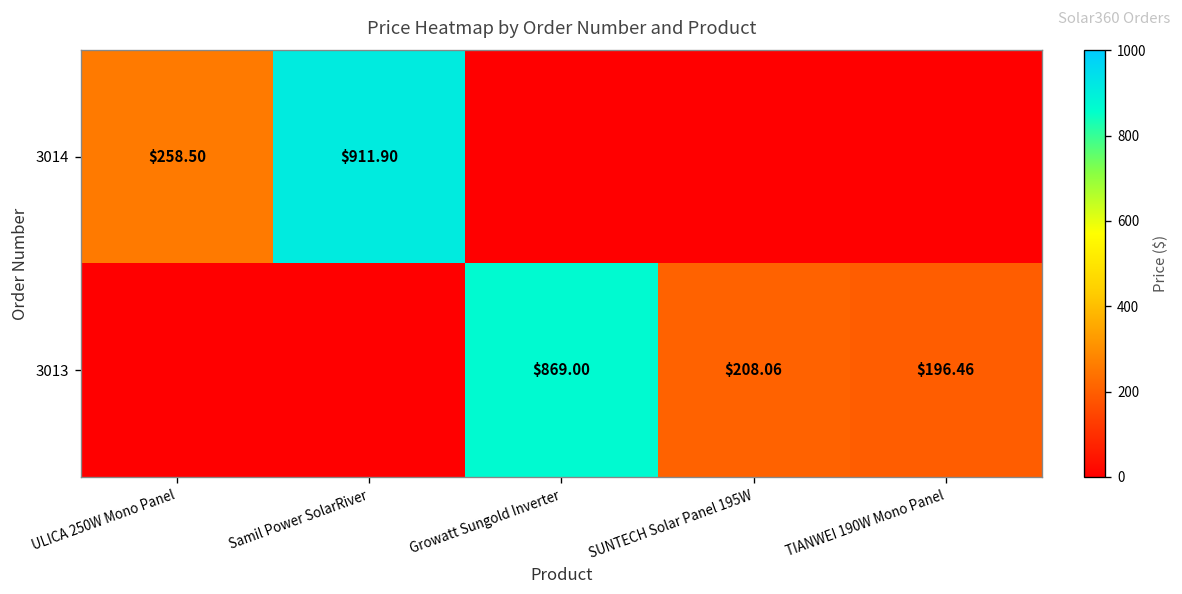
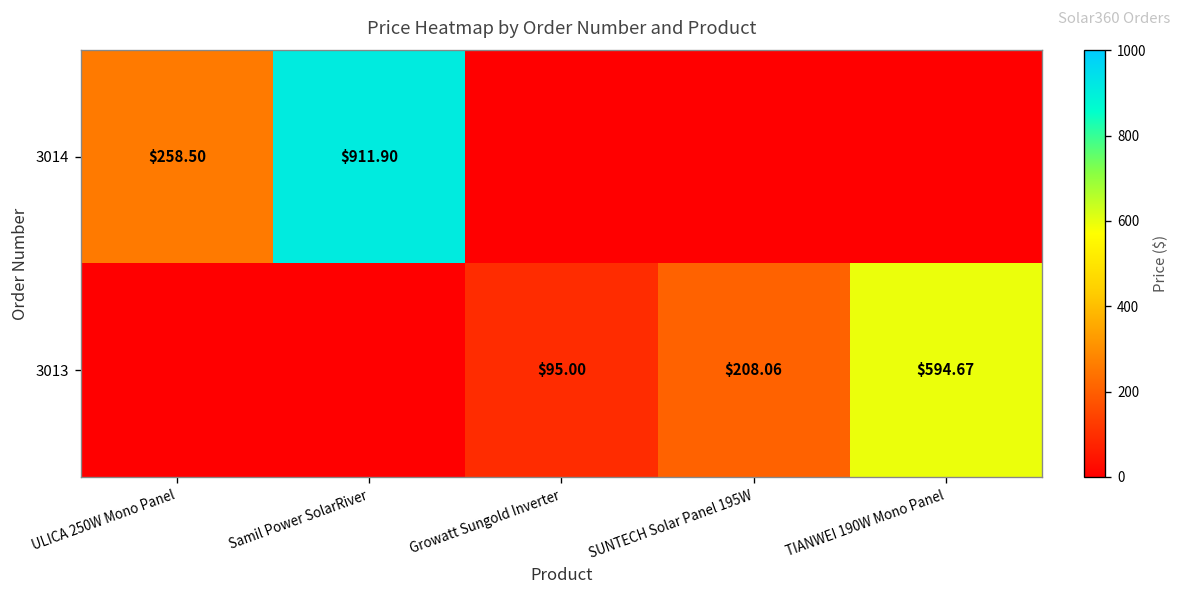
  {
    "3014": {
      "ULICA 250W Mono Panel": "$258.50",
      "Samil Power SolarRiver": "$911.90"
    },
    "3013": {
-     "Growatt Sungold Inverter": "$869.00",
+     "Growatt Sungold Inverter": "$95.00",
      "SUNTECH Solar Panel 195W": "$208.06",
-     "TIANWEI 190W Mono Panel": "$196.46"
+     "TIANWEI 190W Mono Panel": "$594.67"
    }
  }
